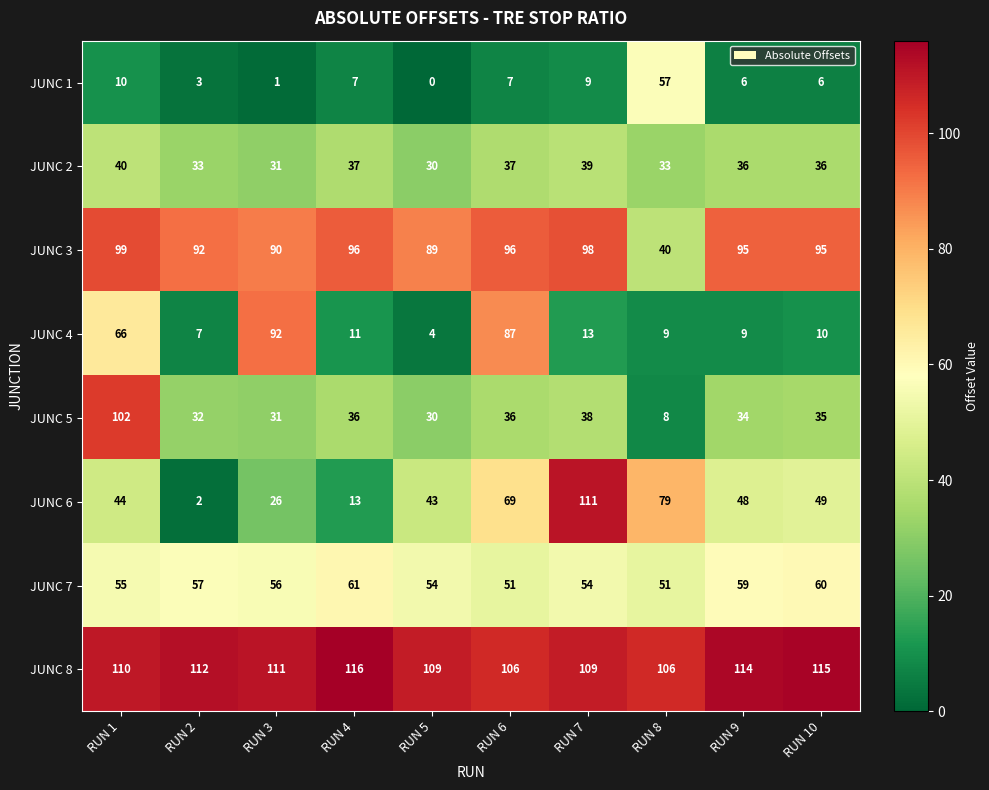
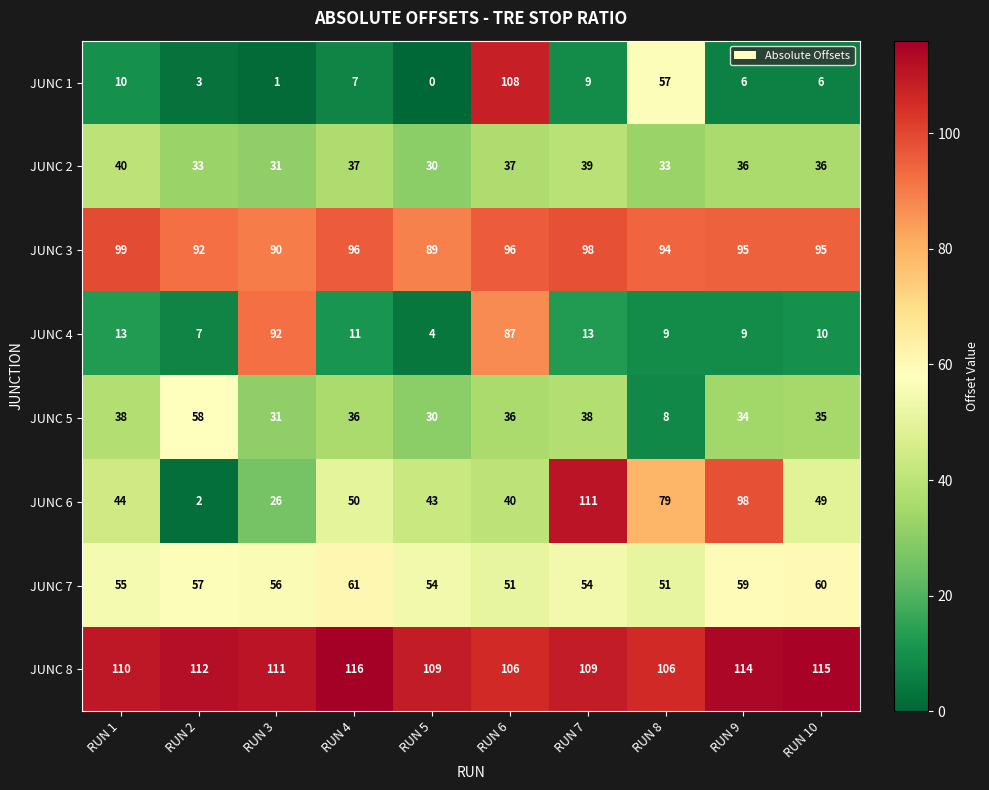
  {
    "JUNC 1": {
      "RUN 1": 10,
      "RUN 2": 3,
      "RUN 3": 1,
      "RUN 4": 7,
      "RUN 5": 0,
-     "RUN 6": 7,
+     "RUN 6": 108,
      "RUN 7": 9,
      "RUN 8": 57,
      "RUN 9": 6,
      "RUN 10": 6
    },
    "JUNC 2": {
      "RUN 1": 40,
      "RUN 2": 33,
      "RUN 3": 31,
      "RUN 4": 37,
      "RUN 5": 30,
      "RUN 6": 37,
      "RUN 7": 39,
      "RUN 8": 33,
      "RUN 9": 36,
      "RUN 10": 36
    },
    "JUNC 3": {
      "RUN 1": 99,
      "RUN 2": 92,
      "RUN 3": 90,
      "RUN 4": 96,
      "RUN 5": 89,
      "RUN 6": 96,
      "RUN 7": 98,
-     "RUN 8": 40,
+     "RUN 8": 94,
      "RUN 9": 95,
      "RUN 10": 95
    },
    "JUNC 4": {
-     "RUN 1": 66,
+     "RUN 1": 13,
      "RUN 2": 7,
      "RUN 3": 92,
      "RUN 4": 11,
      "RUN 5": 4,
      "RUN 6": 87,
      "RUN 7": 13,
      "RUN 8": 9,
      "RUN 9": 9,
      "RUN 10": 10
    },
    "JUNC 5": {
-     "RUN 1": 102,
-     "RUN 2": 32,
+     "RUN 1": 38,
+     "RUN 2": 58,
      "RUN 3": 31,
      "RUN 4": 36,
      "RUN 5": 30,
      "RUN 6": 36,
      "RUN 7": 38,
      "RUN 8": 8,
      "RUN 9": 34,
      "RUN 10": 35
    },
    "JUNC 6": {
      "RUN 1": 44,
      "RUN 2": 2,
      "RUN 3": 26,
-     "RUN 4": 13,
+     "RUN 4": 50,
      "RUN 5": 43,
-     "RUN 6": 69,
+     "RUN 6": 40,
      "RUN 7": 111,
      "RUN 8": 79,
-     "RUN 9": 48,
+     "RUN 9": 98,
      "RUN 10": 49
    },
    "JUNC 7": {
      "RUN 1": 55,
      "RUN 2": 57,
      "RUN 3": 56,
      "RUN 4": 61,
      "RUN 5": 54,
      "RUN 6": 51,
      "RUN 7": 54,
      "RUN 8": 51,
      "RUN 9": 59,
      "RUN 10": 60
    },
    "JUNC 8": {
      "RUN 1": 110,
      "RUN 2": 112,
      "RUN 3": 111,
      "RUN 4": 116,
      "RUN 5": 109,
      "RUN 6": 106,
      "RUN 7": 109,
      "RUN 8": 106,
      "RUN 9": 114,
      "RUN 10": 115
    }
  }
